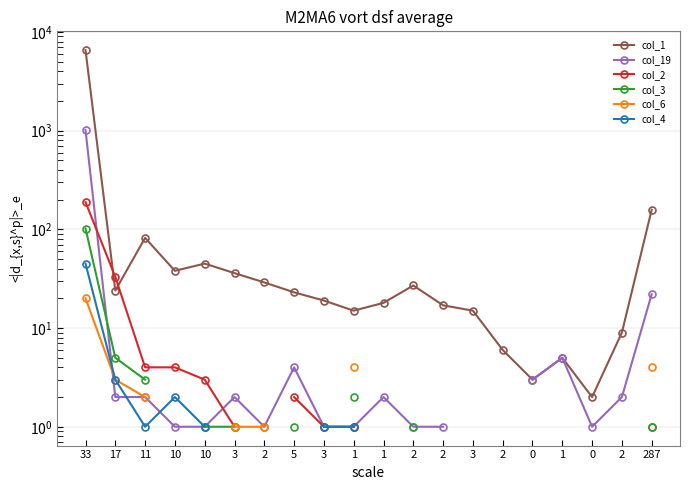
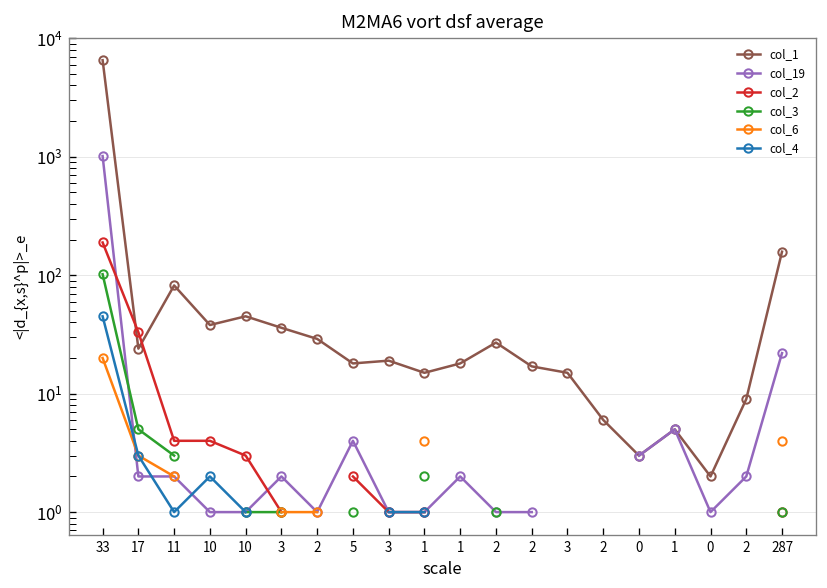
  {
    "col_1": {
      "33": 7000,
      "17": 24,
      "11": 80,
-     "5": 23,
+     "5": 18,
      "287": 160
    },
    "col_19": {
      "33": 1000,
      "17": 2,
      "5": 4,
      "287": 22
    },
    "col_2": {
      "33": 190,
      "17": 33,
      "11": 4,
      "5": 2
    },
    "col_3": {
      "33": 100,
      "17": 5,
      "11": 3,
      "5": 1,
      "1": 2
    },
    "col_6": {
      "33": 20,
      "1": 4,
      "287": 4
    },
    "col_4": {
      "33": 50,
      "11": 1
    }
  }
